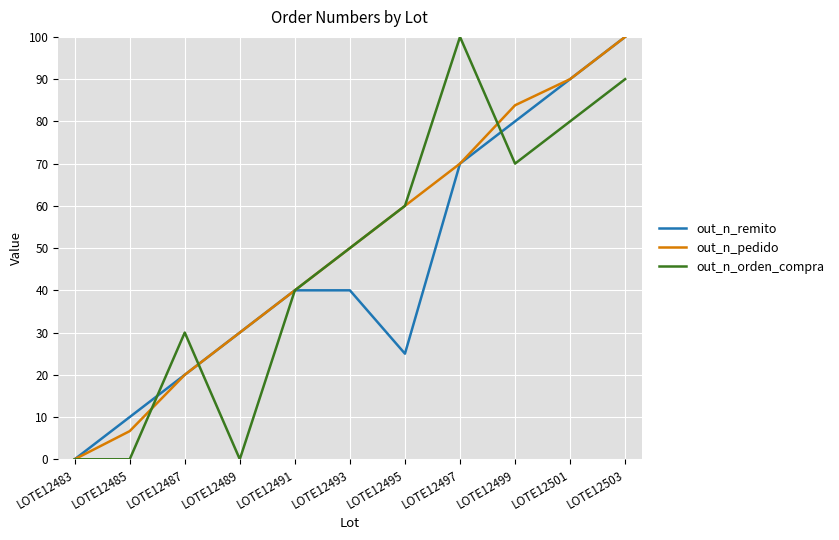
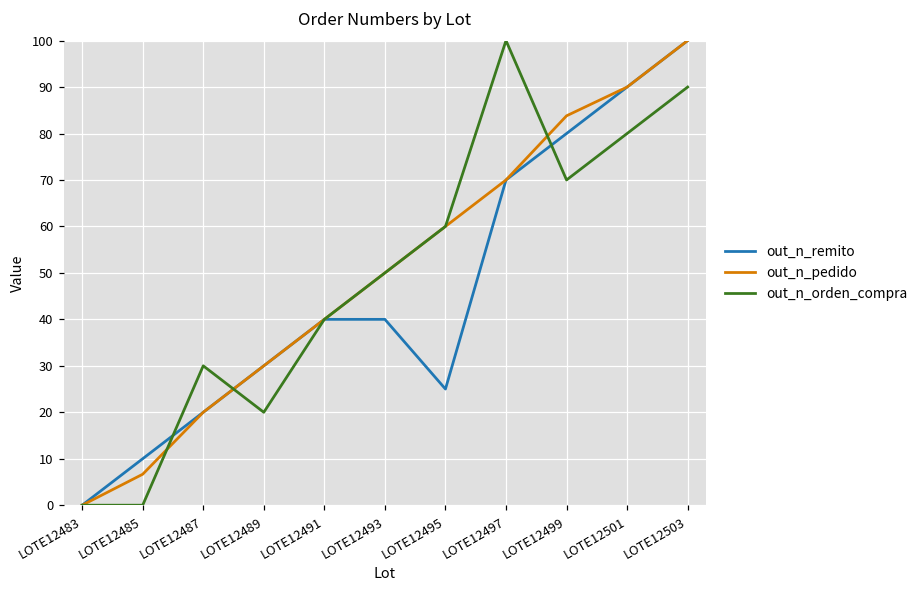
  {
    "out_n_remito": {
      "LOTE12485": 10,
      "LOTE12493": 40,
      "LOTE12495": 25,
      "LOTE12499": 80
    },
    "out_n_pedido": {
      "LOTE12485": 7,
      "LOTE12499": 84
    },
    "out_n_orden_compra": {
      "LOTE12485": 0,
      "LOTE12487": 30,
-     "LOTE12489": 0,
+     "LOTE12489": 20,
      "LOTE12497": 100,
      "LOTE12499": 70,
      "LOTE12501": 80,
      "LOTE12503": 90
    }
  }
